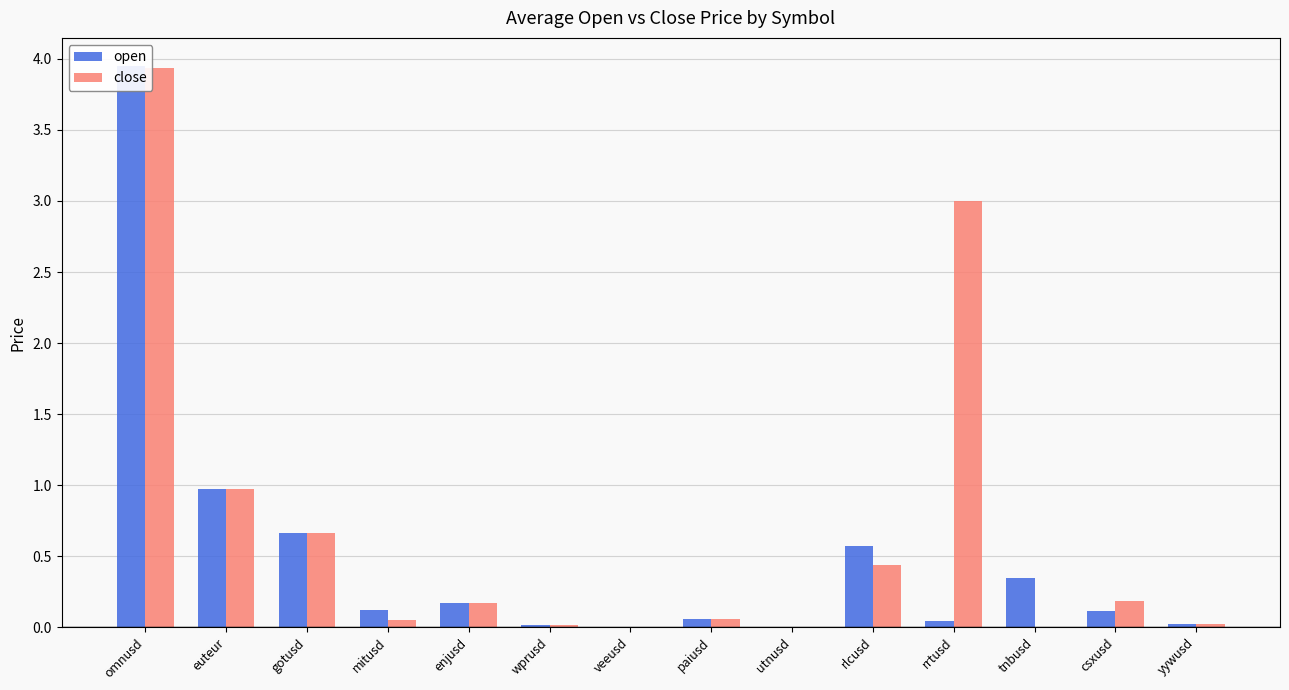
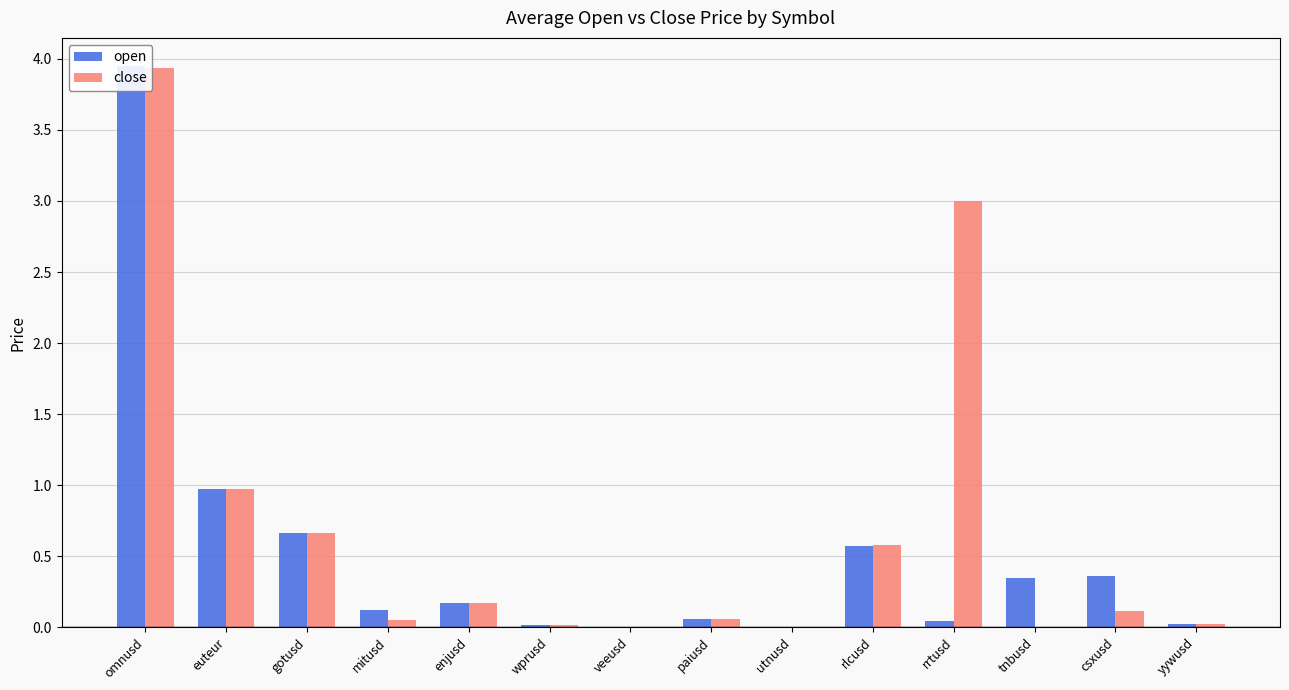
  {
    "open": {
      "euteur": 0.97,
      "gotusd": 0.66,
      "mitusd": 0.12,
      "enjusd": 0.17,
      "paiusd": 0.06,
      "rlcusd": 0.57,
      "rrtusd": 0.04,
      "tnbusd": 0.34,
-     "csxusd": 0.12,
+     "csxusd": 0.36,
      "yywusd": 0.02
    },
    "close": {
      "omnusd": 3.94,
      "euteur": 0.97,
      "gotusd": 0.66,
      "mitusd": 0.05,
      "enjusd": 0.17,
      "paiusd": 0.06,
-     "rlcusd": 0.44,
+     "rlcusd": 0.58,
      "rrtusd": 3.00,
-     "csxusd": 0.18,
+     "csxusd": 0.12,
      "yywusd": 0.02
    }
  }
